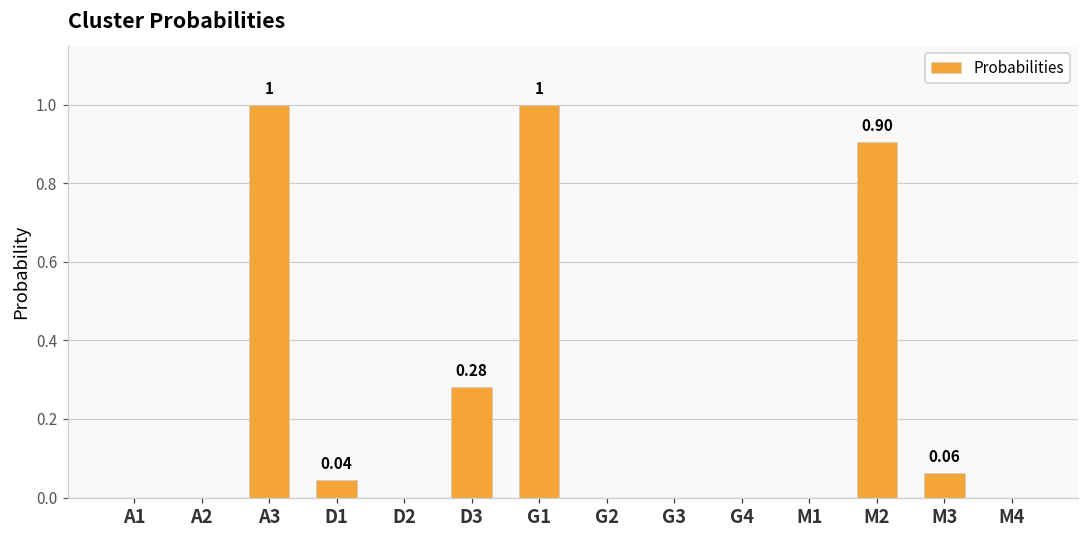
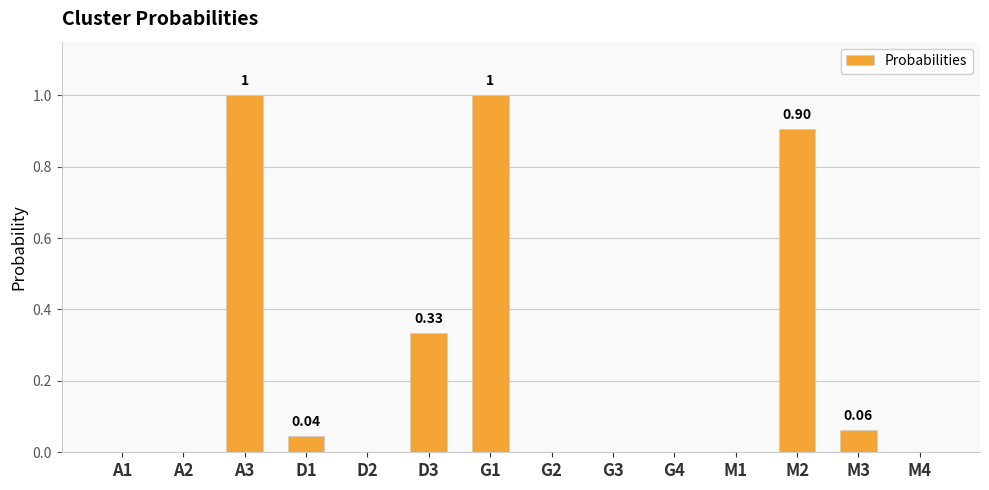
  {
    "A3": 1,
    "D1": 0.04,
-   "D3": 0.28,
+   "D3": 0.33,
    "G1": 1,
    "M2": 0.90,
    "M3": 0.06
  }
